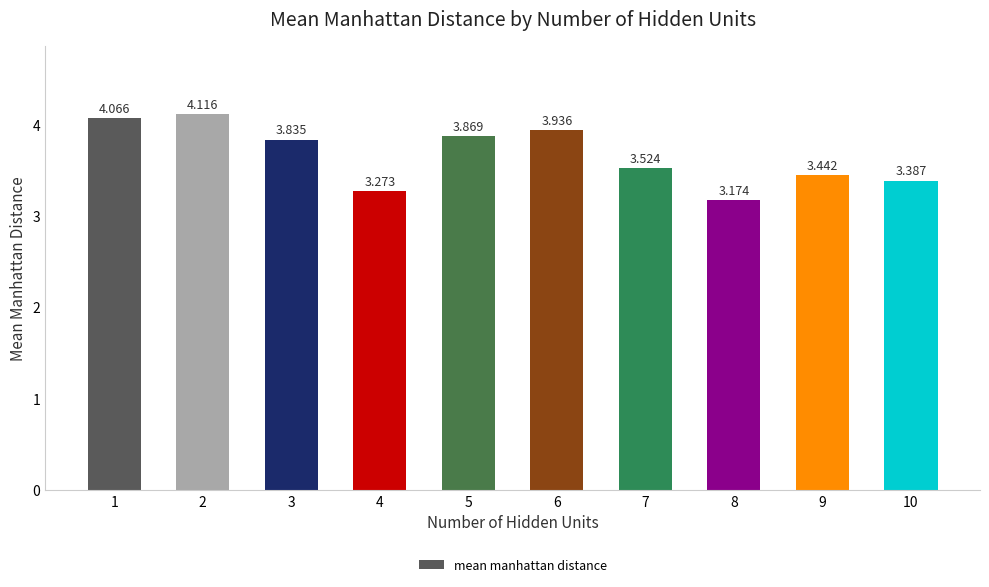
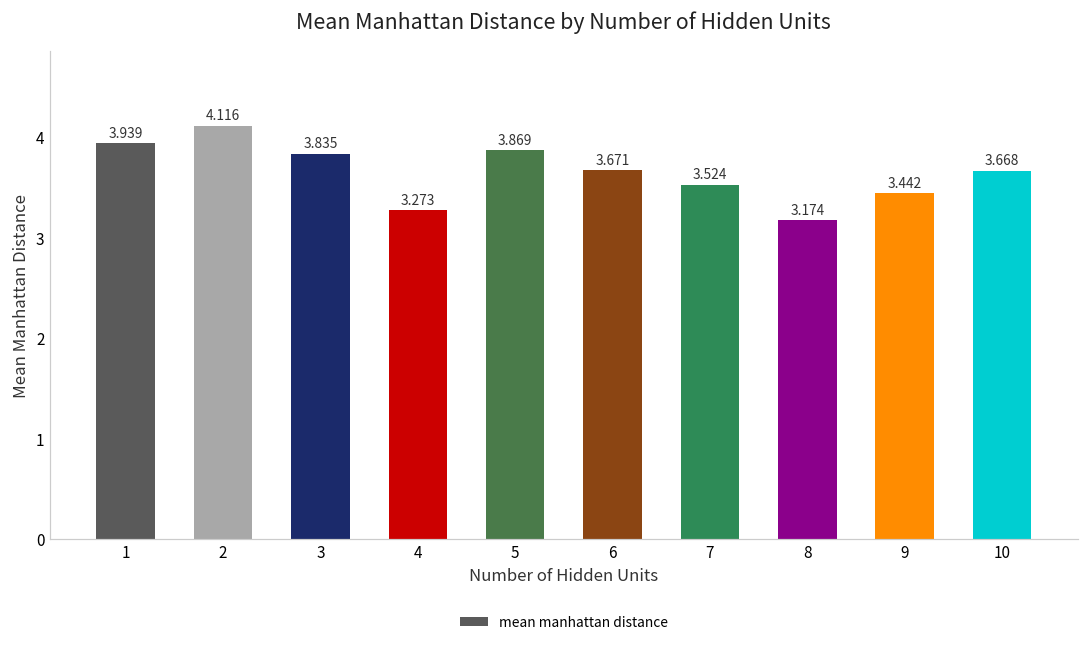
  {
-   "1": 4.066,
+   "1": 3.939,
    "2": 4.116,
    "3": 3.835,
    "4": 3.273,
    "5": 3.869,
-   "6": 3.936,
+   "6": 3.671,
    "7": 3.524,
    "8": 3.174,
    "9": 3.442,
-   "10": 3.387
+   "10": 3.668
  }
